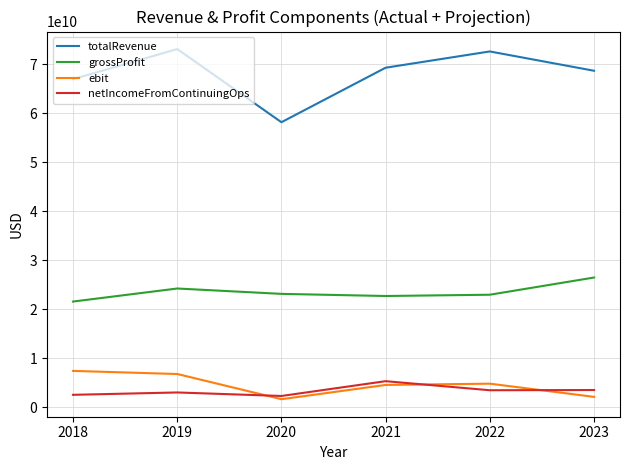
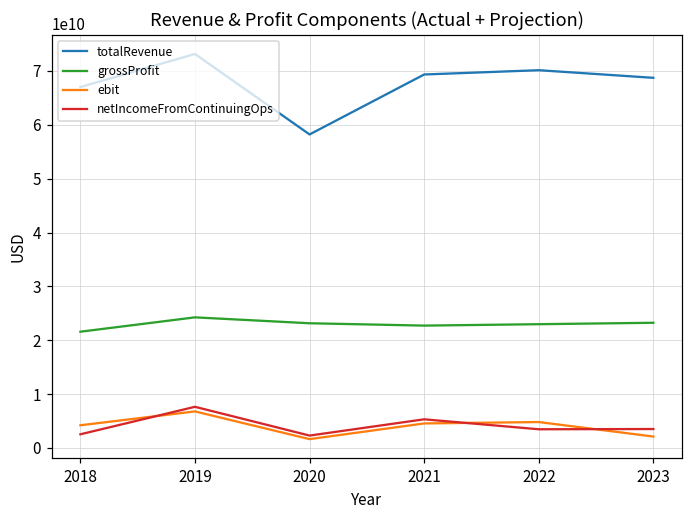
  {
    "totalRevenue": {
      "2020": 58000000000,
      "2021": 69000000000,
-     "2022": 73000000000,
+     "2022": 70000000000,
      "2023": 69000000000
    },
    "grossProfit": {
      "2018": 22000000000,
      "2019": 24000000000,
      "2020": 23000000000,
      "2021": 23000000000,
      "2022": 23000000000,
-     "2023": 26000000000
+     "2023": 23000000000
    },
    "ebit": {
-     "2018": 7000000000,
+     "2018": 4000000000,
      "2019": 7000000000,
      "2020": 2000000000,
      "2021": 5000000000,
      "2022": 5000000000,
      "2023": 2000000000
    },
    "netIncomeFromContinuingOps": {
      "2018": 3000000000,
-     "2019": 3000000000,
+     "2019": 8000000000,
      "2020": 2000000000,
      "2021": 5000000000,
      "2022": 3000000000,
      "2023": 4000000000
    }
  }
